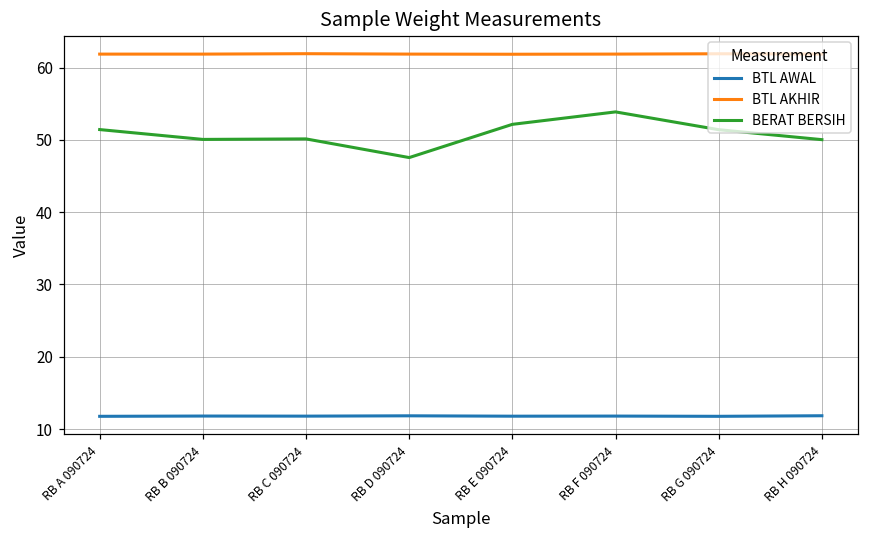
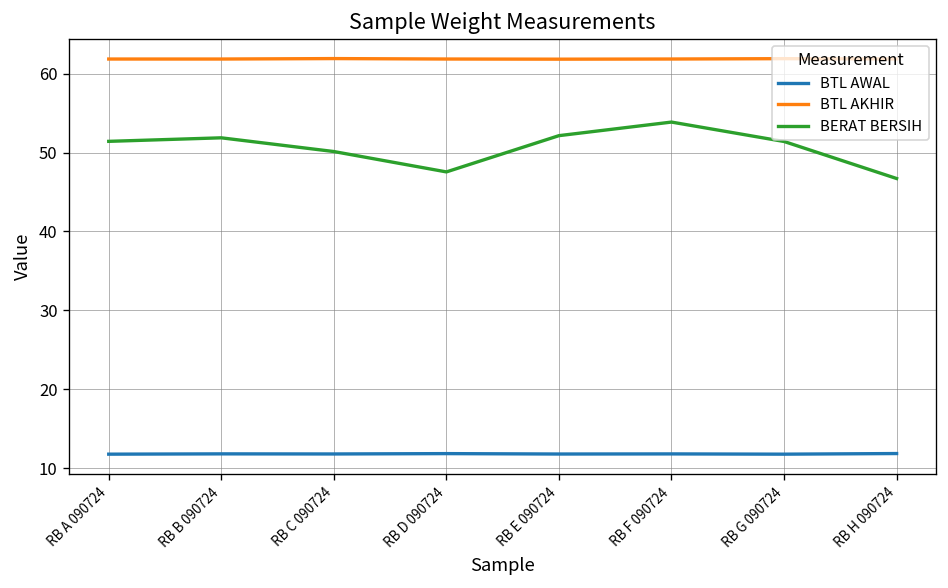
  {
    "BTL AWAL": {
      "RB A 090724": 12,
      "RB B 090724": 12,
      "RB C 090724": 12,
      "RB D 090724": 12,
      "RB E 090724": 12,
      "RB F 090724": 12,
      "RB G 090724": 12,
      "RB H 090724": 12
    },
    "BTL AKHIR": {
      "RB A 090724": 62,
      "RB B 090724": 62,
      "RB C 090724": 62,
      "RB D 090724": 62,
      "RB E 090724": 62,
      "RB F 090724": 62
    },
    "BERAT BERSIH": {
      "RB A 090724": 51,
-     "RB B 090724": 50,
+     "RB B 090724": 52,
      "RB C 090724": 50,
      "RB D 090724": 48,
      "RB E 090724": 52,
      "RB F 090724": 54,
-     "RB H 090724": 50
+     "RB H 090724": 47
    }
  }
